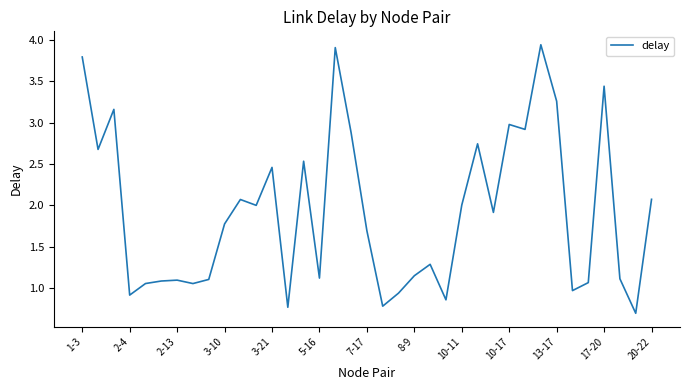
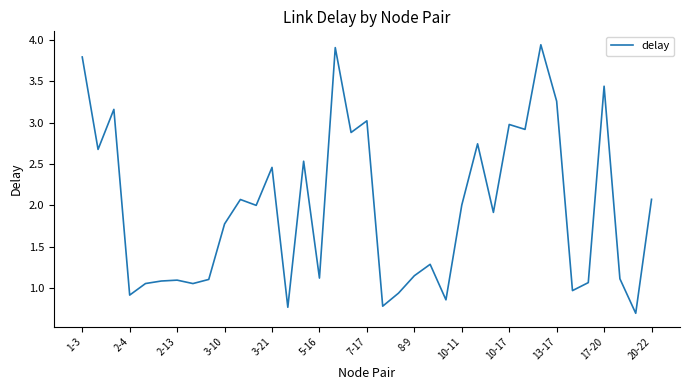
  {
    "1-3": 3.8,
    "2-4": 0.9,
    "2-13": 1.1,
    "3-10": 1.8,
    "3-21": 2.5,
    "5-16": 1.1,
-   "7-17": 1.7,
+   "7-17": 3.0,
    "8-9": 1.2,
    "10-11": 2.0,
    "10-17": 3.0,
    "13-17": 3.3,
    "17-20": 3.4,
    "20-22": 2.1
  }
